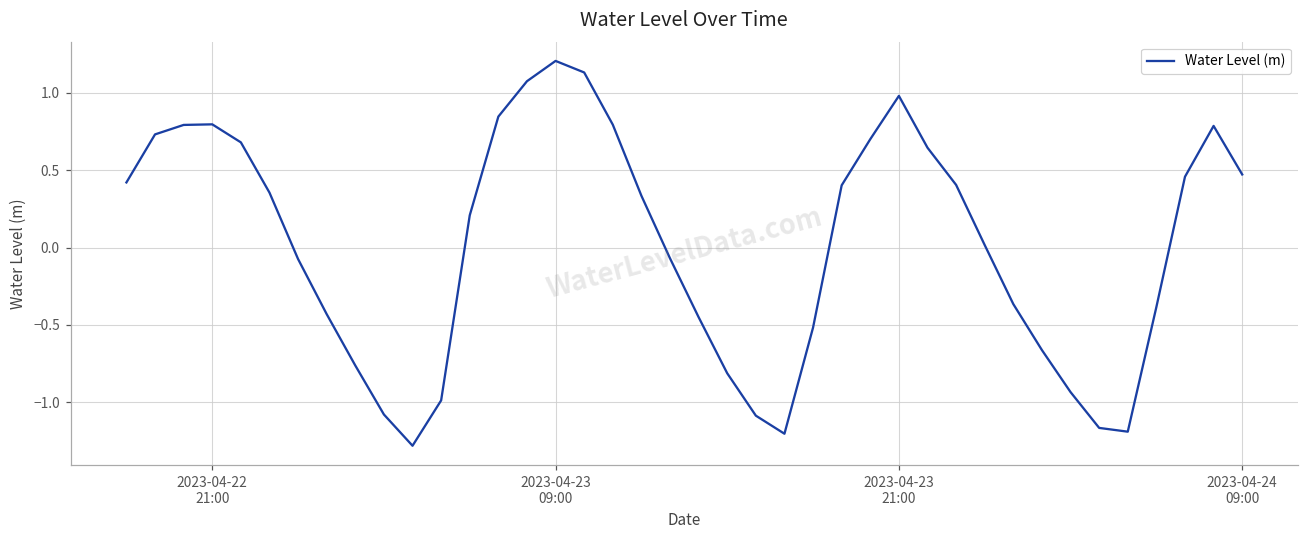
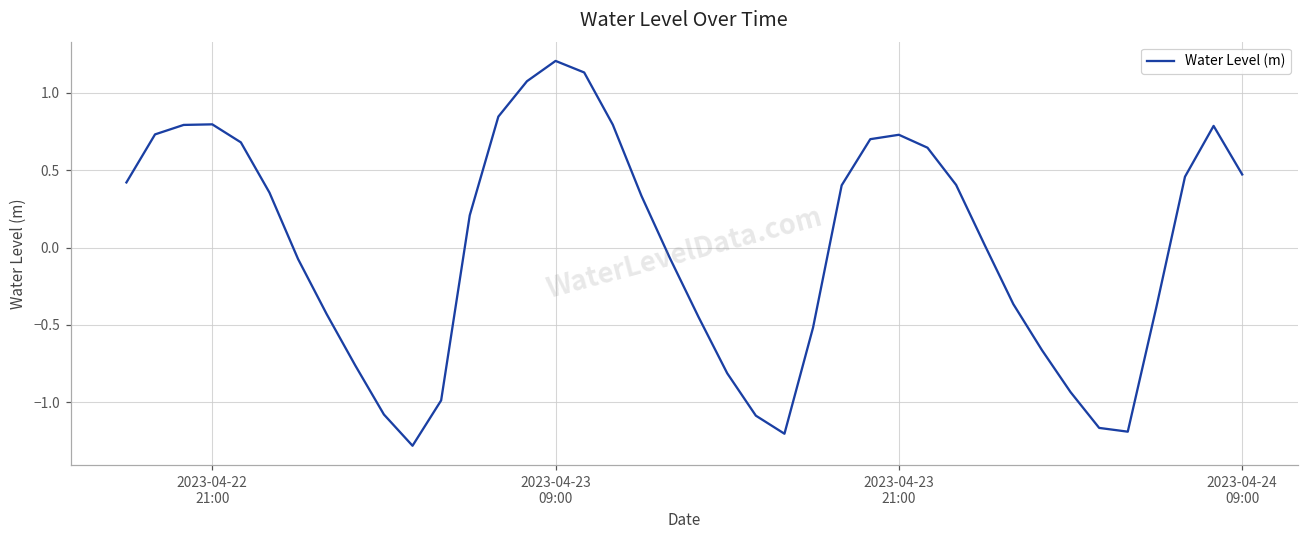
  {
    "2023-04-22 21:00": 0.80,
    "2023-04-23 09:00": 1.21,
-   "2023-04-23 21:00": 0.98,
+   "2023-04-23 21:00": 0.73,
    "2023-04-24 09:00": 0.47
  }
